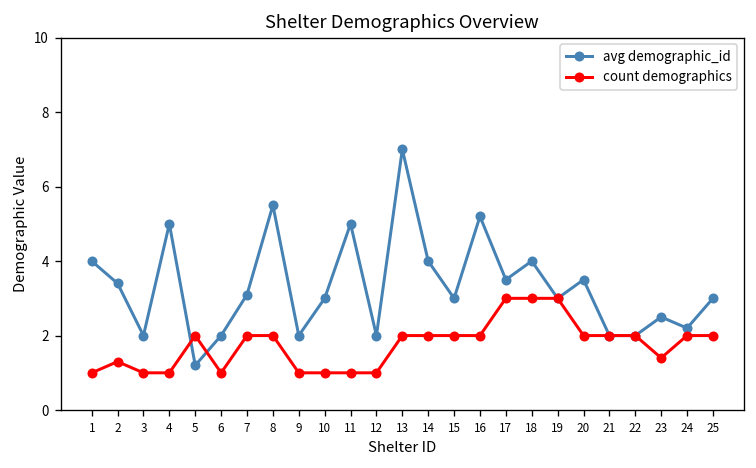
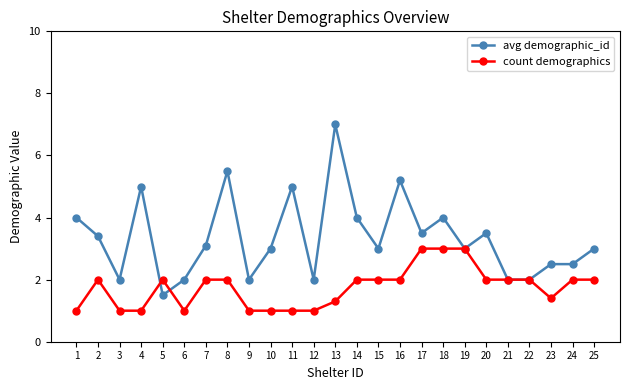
  {
    "avg demographic_id": {
      "1": 4.0,
      "2": 3.4,
      "3": 2.0,
      "4": 5.0,
-     "5": 1.2,
+     "5": 1.5,
      "6": 2.0,
      "7": 3.1,
      "8": 5.5,
      "9": 2.0,
      "10": 3.0,
      "11": 5.0,
      "12": 2.0,
      "13": 7.0,
      "14": 4.0,
      "15": 3.0,
      "16": 5.2,
      "17": 3.5,
      "18": 4.0,
      "20": 3.5,
      "23": 2.5,
-     "24": 2.2,
+     "24": 2.5,
      "25": 3.0
    },
    "count demographics": {
      "1": 1.0,
-     "2": 1.3,
+     "2": 2.0,
      "3": 1.0,
      "4": 1.0,
      "5": 2.0,
      "6": 1.0,
      "7": 2.0,
      "8": 2.0,
      "9": 1.0,
      "10": 1.0,
      "11": 1.0,
      "12": 1.0,
-     "13": 2.0,
+     "13": 1.3,
      "14": 2.0,
      "15": 2.0,
      "16": 2.0,
      "17": 3.0,
      "18": 3.0,
      "20": 2.0,
      "23": 1.4,
      "24": 2.0,
      "25": 2.0
    }
  }
